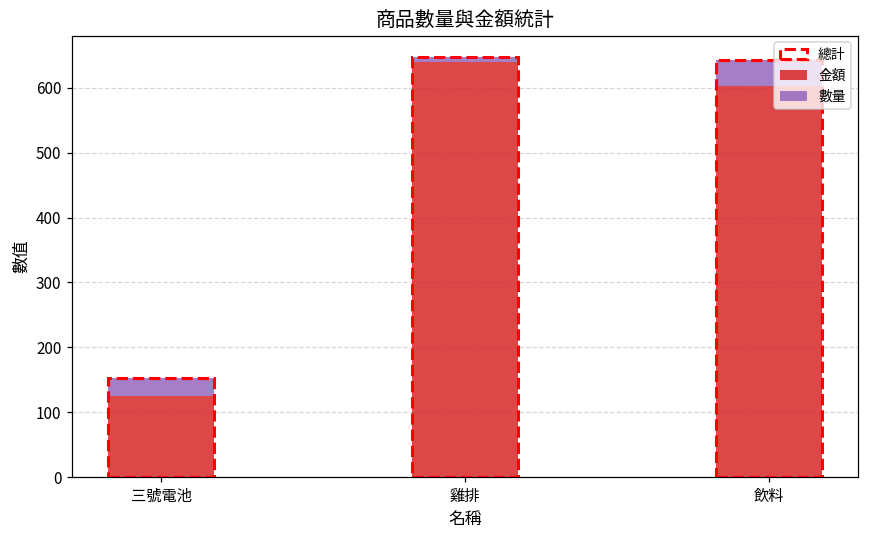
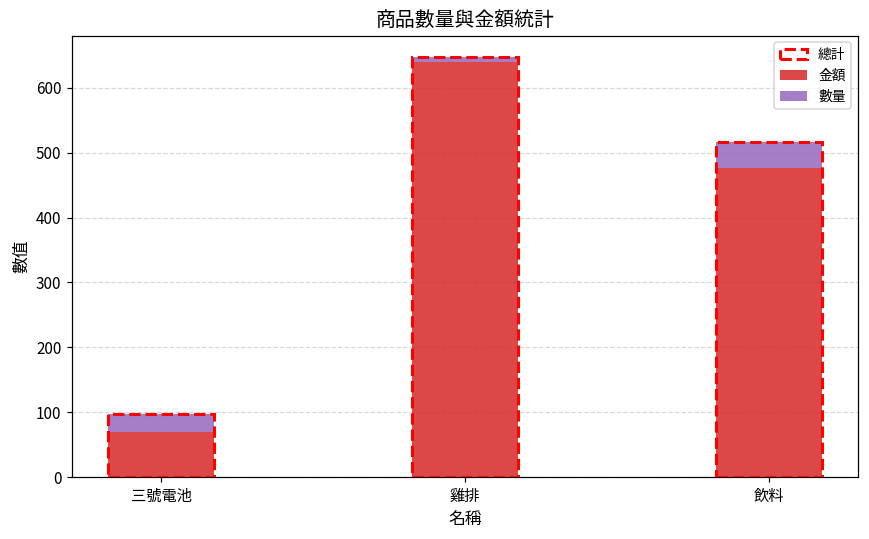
  {
    "金額": {
-     "三號電池": 130,
+     "三號電池": 70,
      "雞排": 640,
-     "飲料": 600
+     "飲料": 480
    },
    "數量": {
      "三號電池": 30,
      "雞排": 10,
      "飲料": 40
    }
  }
